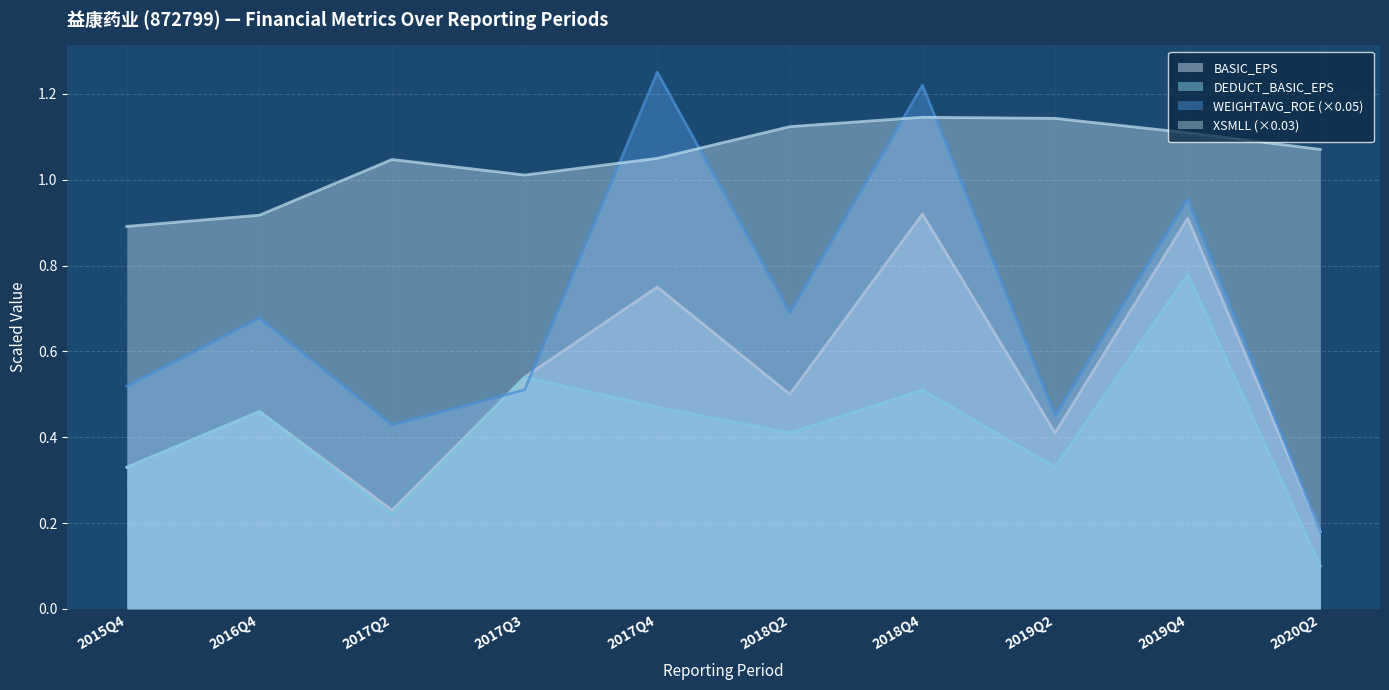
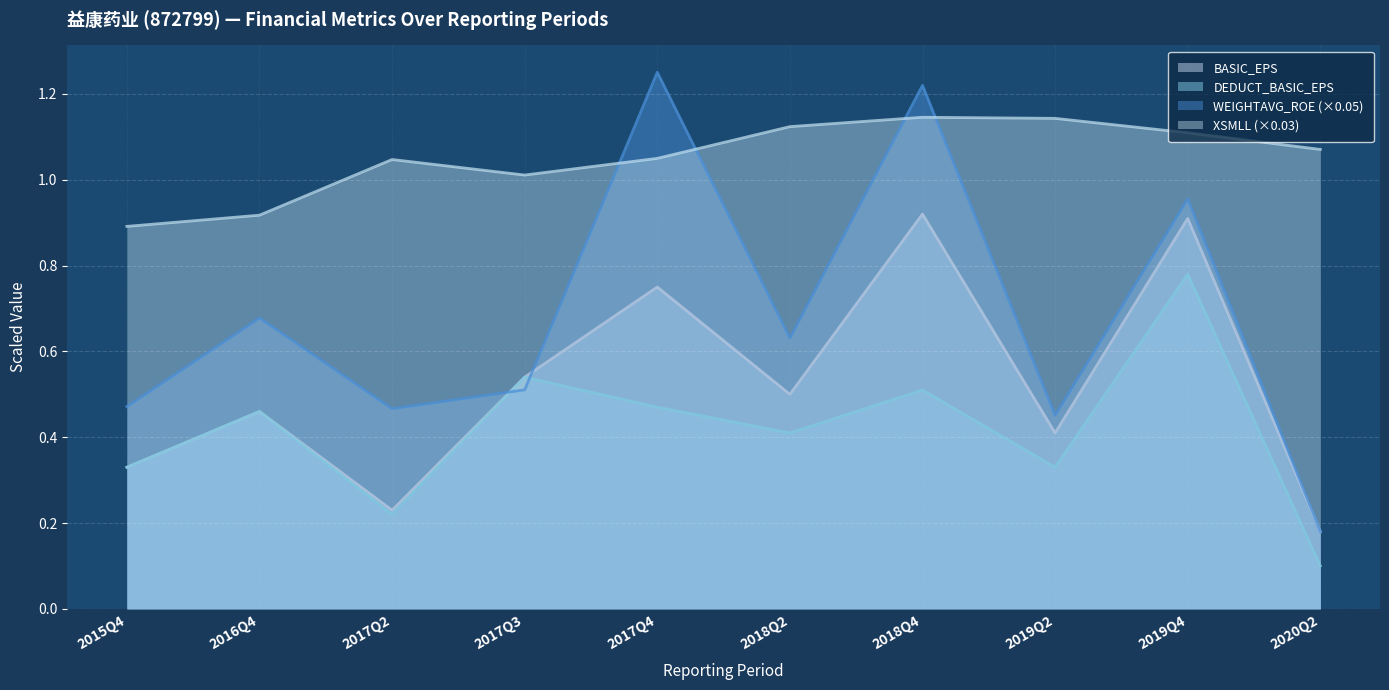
  {
    "WEIGHTAVG_ROE (×0.05)": {
-     "2015Q4": 0.52,
+     "2015Q4": 0.47,
      "2016Q4": 0.68,
-     "2017Q2": 0.43,
+     "2017Q2": 0.47,
      "2017Q3": 0.51,
      "2017Q4": 1.25,
-     "2018Q2": 0.69,
+     "2018Q2": 0.63,
      "2018Q4": 1.22,
      "2019Q2": 0.45,
      "2019Q4": 0.96
    }
  }
